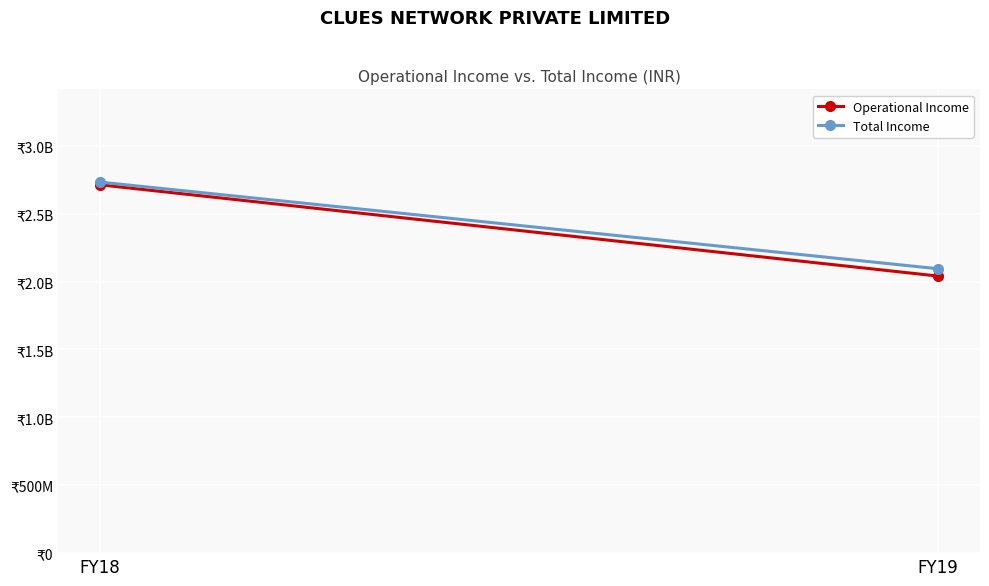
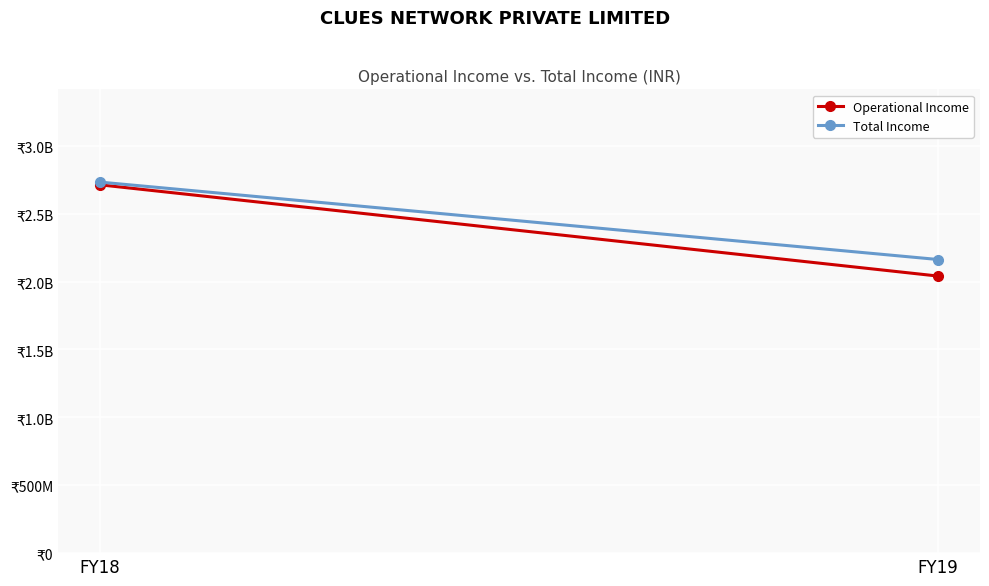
  {
    "Operational Income": {
      "FY18": "₹2710000000",
      "FY19": "₹2040000000"
    },
    "Total Income": {
      "FY18": "₹2730000000",
-     "FY19": "₹2090000000"
+     "FY19": "₹2160000000"
    }
  }
